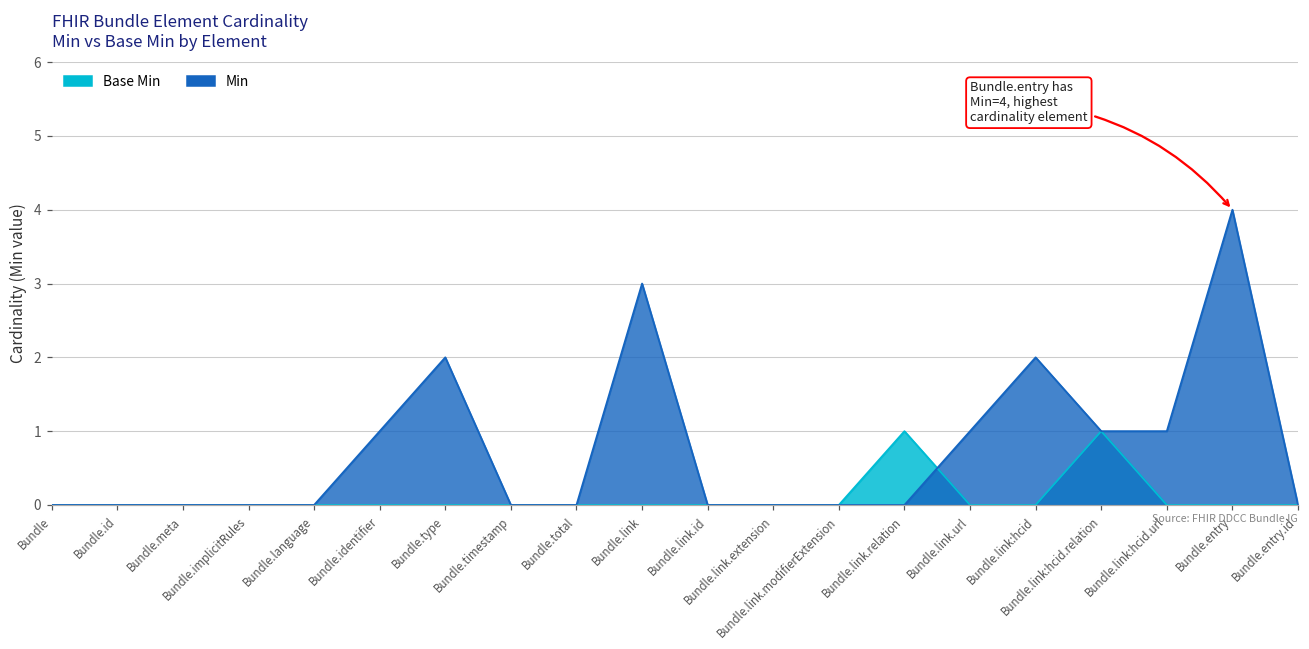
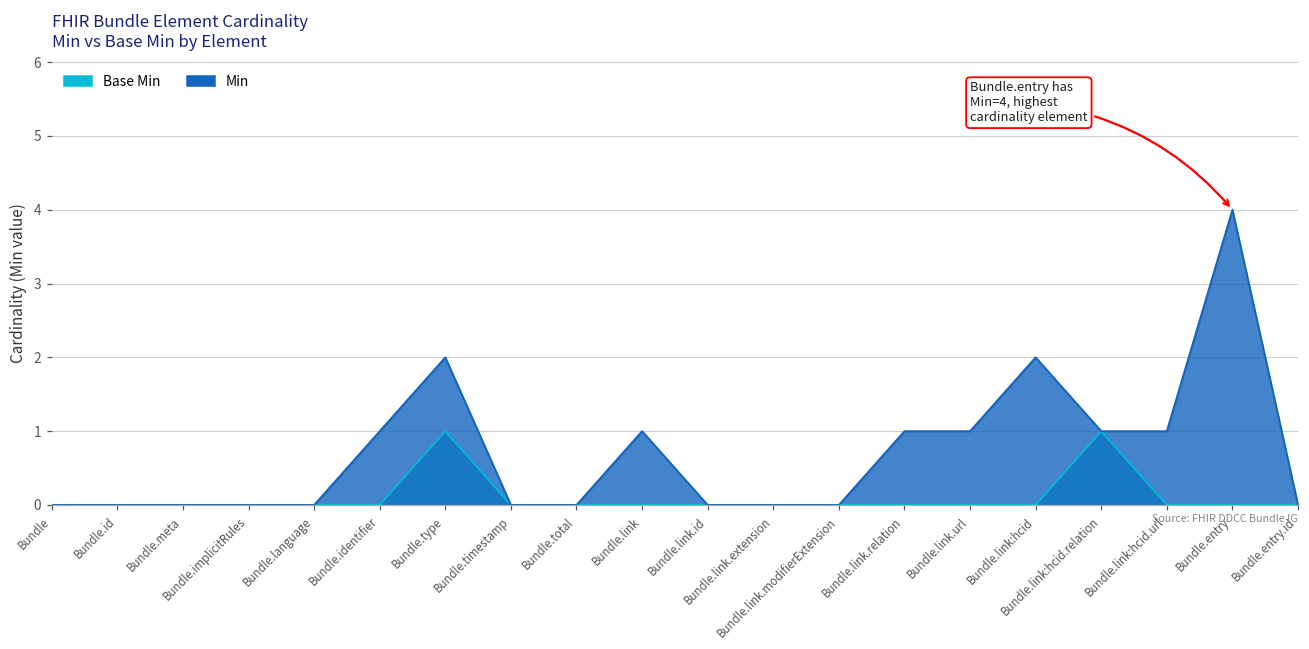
  {
    "Base Min": {
      "Bundle.identifier": 0,
-     "Bundle.type": 0,
+     "Bundle.type": 1,
      "Bundle.link": 0,
-     "Bundle.link.relation": 1,
+     "Bundle.link.relation": 0,
      "Bundle.link.url": 0,
      "Bundle.link:hcid": 0,
      "Bundle.link:hcid.url": 0,
      "Bundle.entry": 0
    },
    "Min": {
      "Bundle.identifier": 1,
      "Bundle.type": 2,
-     "Bundle.link": 3,
-     "Bundle.link.relation": 0,
+     "Bundle.link": 1,
+     "Bundle.link.relation": 1,
      "Bundle.link.url": 1,
      "Bundle.link:hcid": 2,
      "Bundle.link:hcid.url": 1
    }
  }
